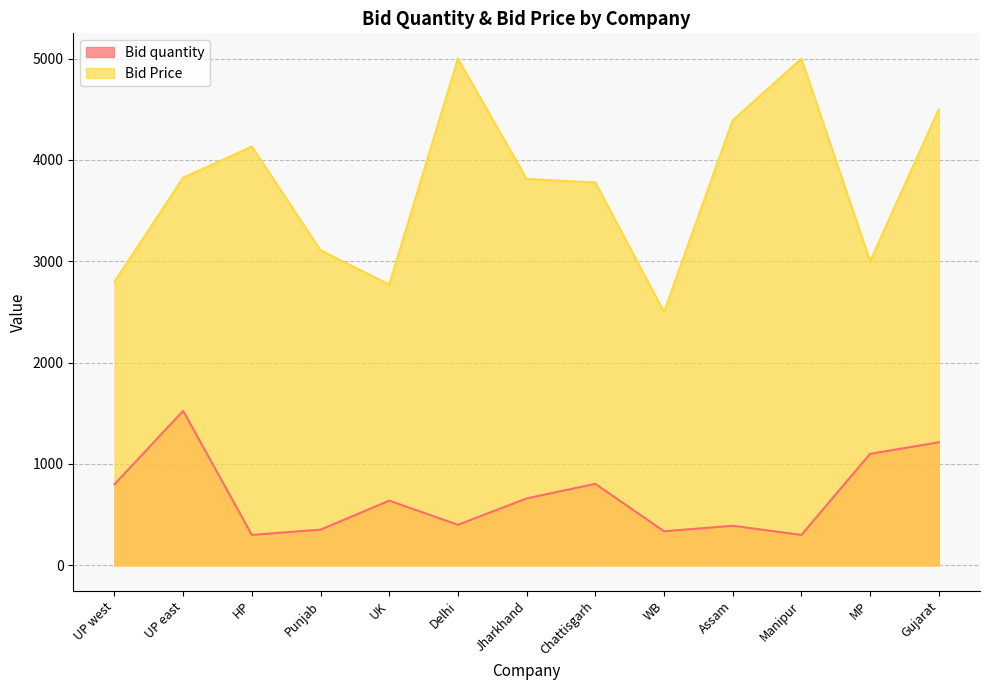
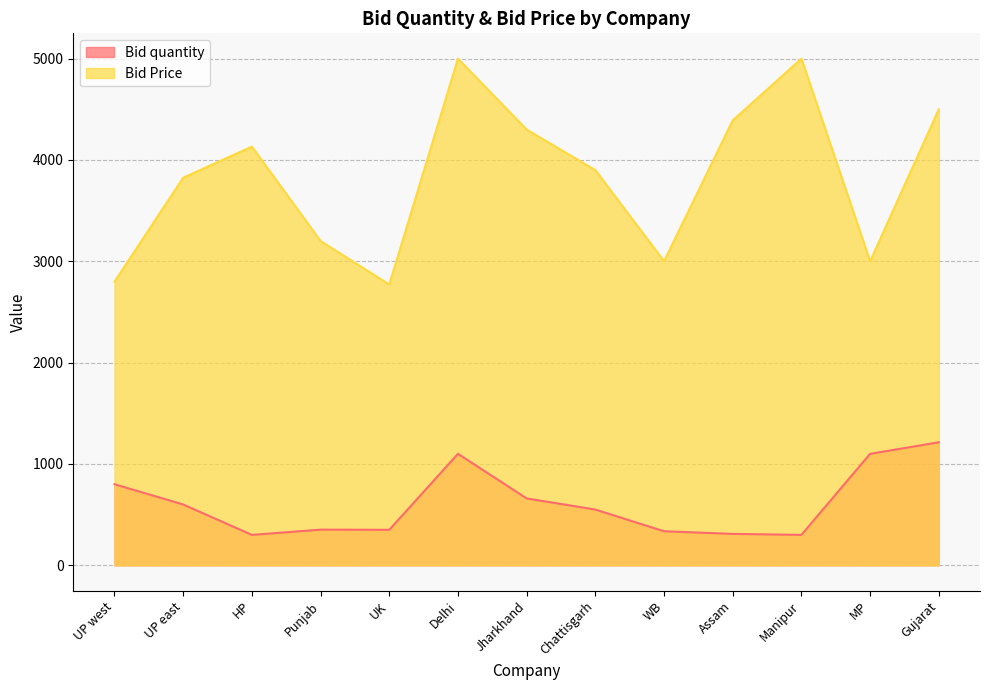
  {
    "Bid quantity": {
      "UP west": 800,
-     "UP east": 1520,
+     "UP east": 600,
      "HP": 300,
      "Punjab": 350,
-     "UK": 640,
-     "Delhi": 400,
+     "UK": 350,
+     "Delhi": 1100,
      "Jharkhand": 660,
-     "Chattisgarh": 800,
+     "Chattisgarh": 550,
      "WB": 340,
-     "Assam": 390,
+     "Assam": 310,
      "Manipur": 300,
      "MP": 1100,
      "Gujarat": 1210
    },
    "Bid Price": {
      "UP west": 2800,
      "UP east": 3830,
      "HP": 4130,
-     "Punjab": 3110,
+     "Punjab": 3200,
      "UK": 2770,
      "Delhi": 5000,
-     "Jharkhand": 3810,
-     "Chattisgarh": 3780,
-     "WB": 2500,
+     "Jharkhand": 4300,
+     "Chattisgarh": 3900,
+     "WB": 3000,
      "Assam": 4390,
      "Manipur": 5000,
      "MP": 3000,
      "Gujarat": 4500
    }
  }
